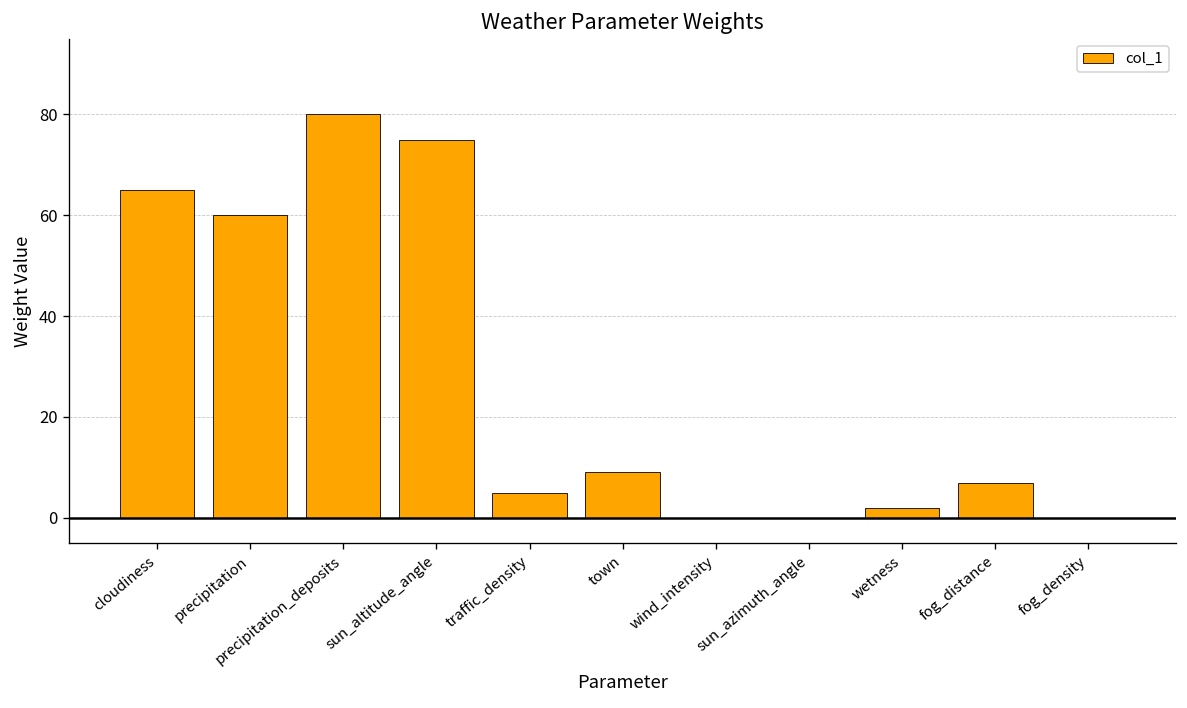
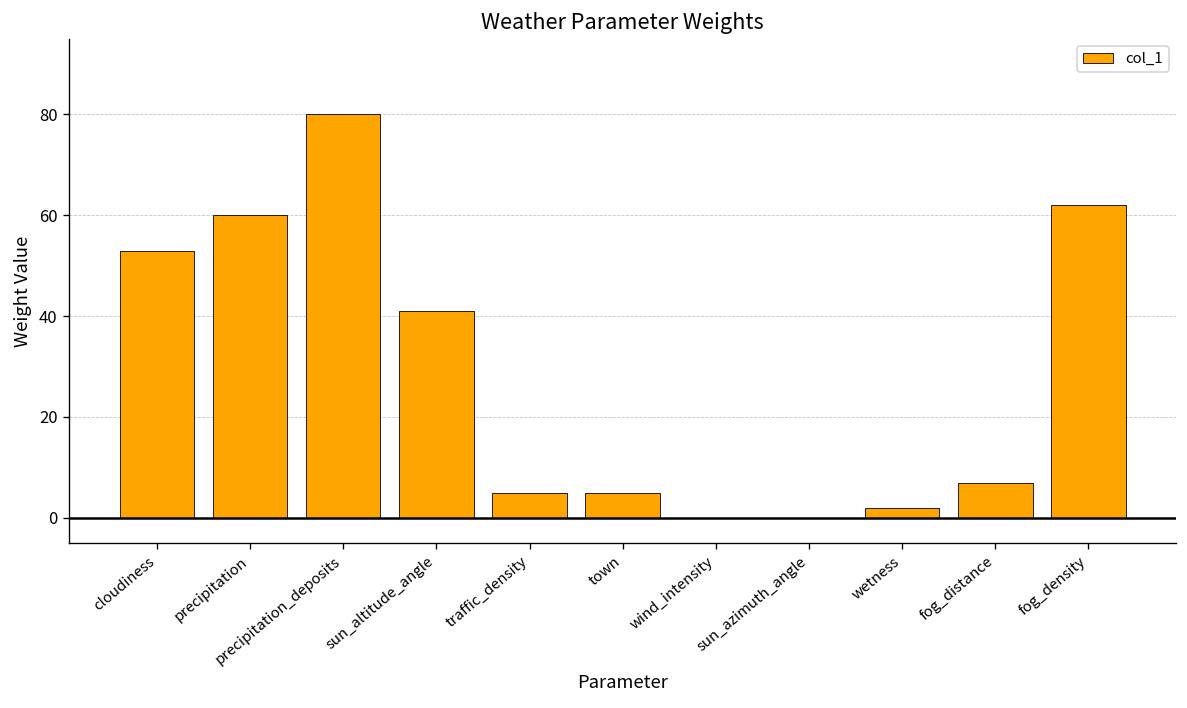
  {
-   "cloudiness": 65,
+   "cloudiness": 53,
    "precipitation": 60,
    "precipitation_deposits": 80,
-   "sun_altitude_angle": 75,
+   "sun_altitude_angle": 41,
    "traffic_density": 5,
-   "town": 9,
+   "town": 5,
    "wind_intensity": 0,
    "sun_azimuth_angle": 0,
    "wetness": 2,
    "fog_distance": 7,
-   "fog_density": 0
+   "fog_density": 62
  }
